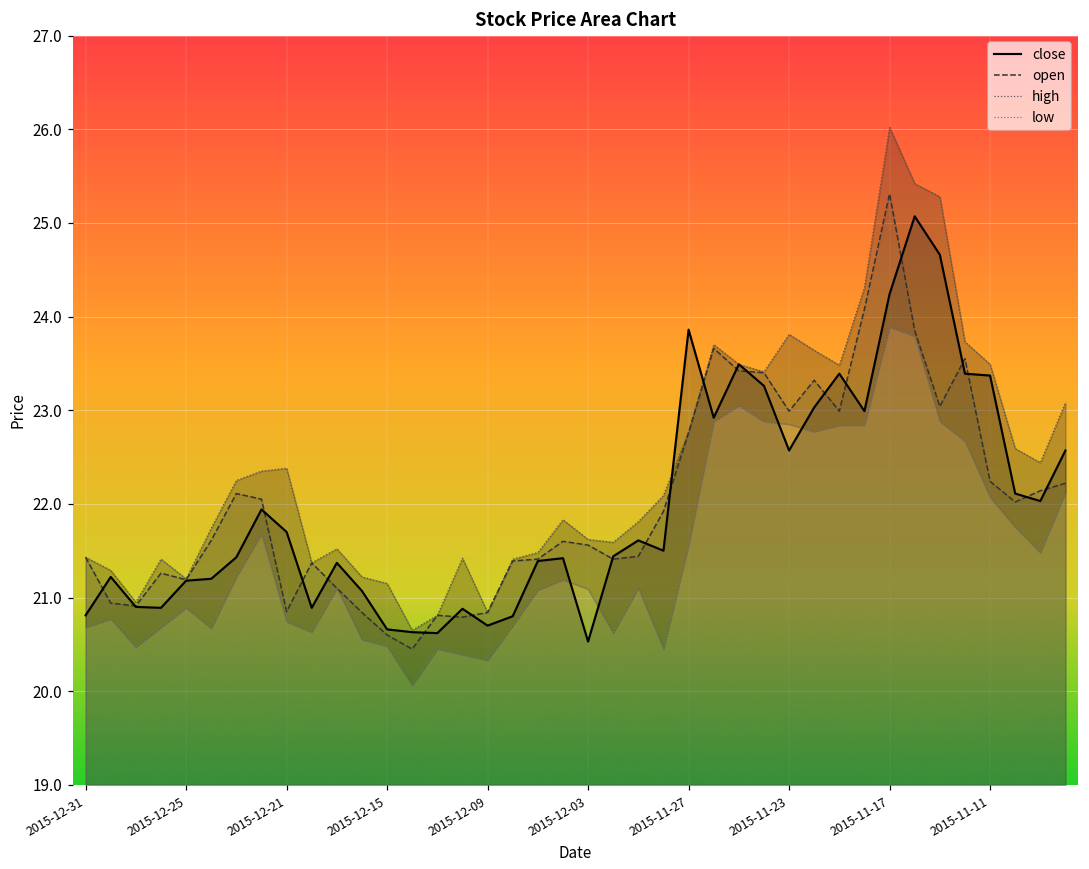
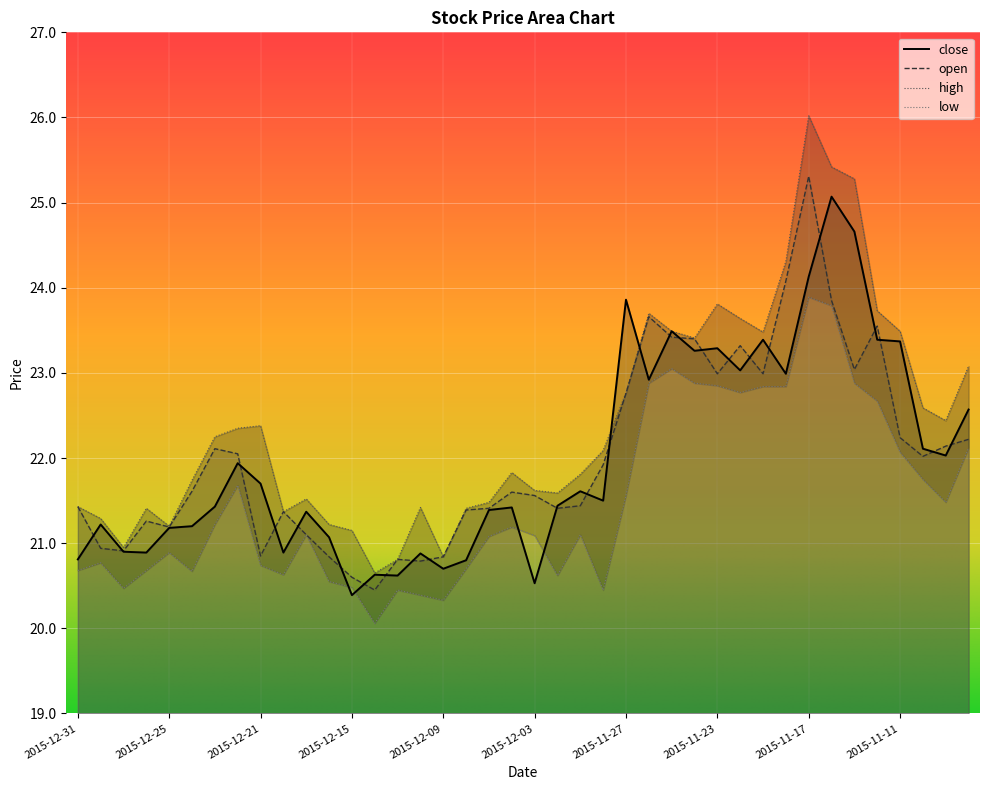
  {
    "close": {
      "2015-12-31": 20.8,
      "2015-12-21": 21.7,
-     "2015-12-15": 20.7,
+     "2015-12-15": 20.4,
      "2015-12-09": 20.7,
      "2015-12-03": 20.5,
      "2015-11-27": 23.9,
-     "2015-11-23": 22.6,
-     "2015-11-17": 24.2,
+     "2015-11-23": 23.3,
+     "2015-11-17": 24.1,
      "2015-11-11": 23.4
    }
  }
